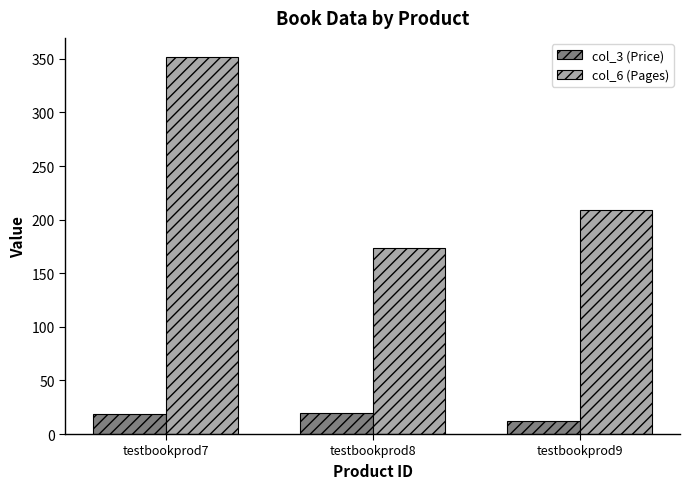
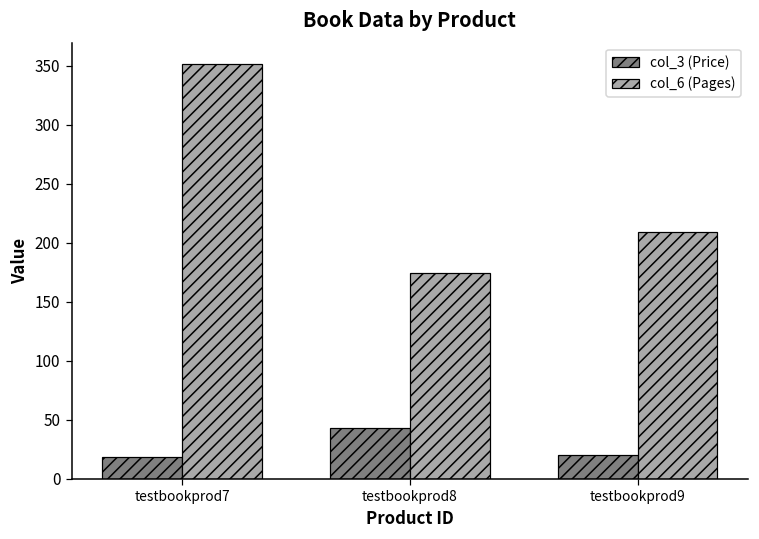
  {
    "col_3 (Price)": {
      "testbookprod7": 19,
-     "testbookprod8": 20,
-     "testbookprod9": 12
+     "testbookprod8": 43,
+     "testbookprod9": 20
    },
    "col_6 (Pages)": {
      "testbookprod7": 352,
      "testbookprod8": 174,
      "testbookprod9": 209
    }
  }
